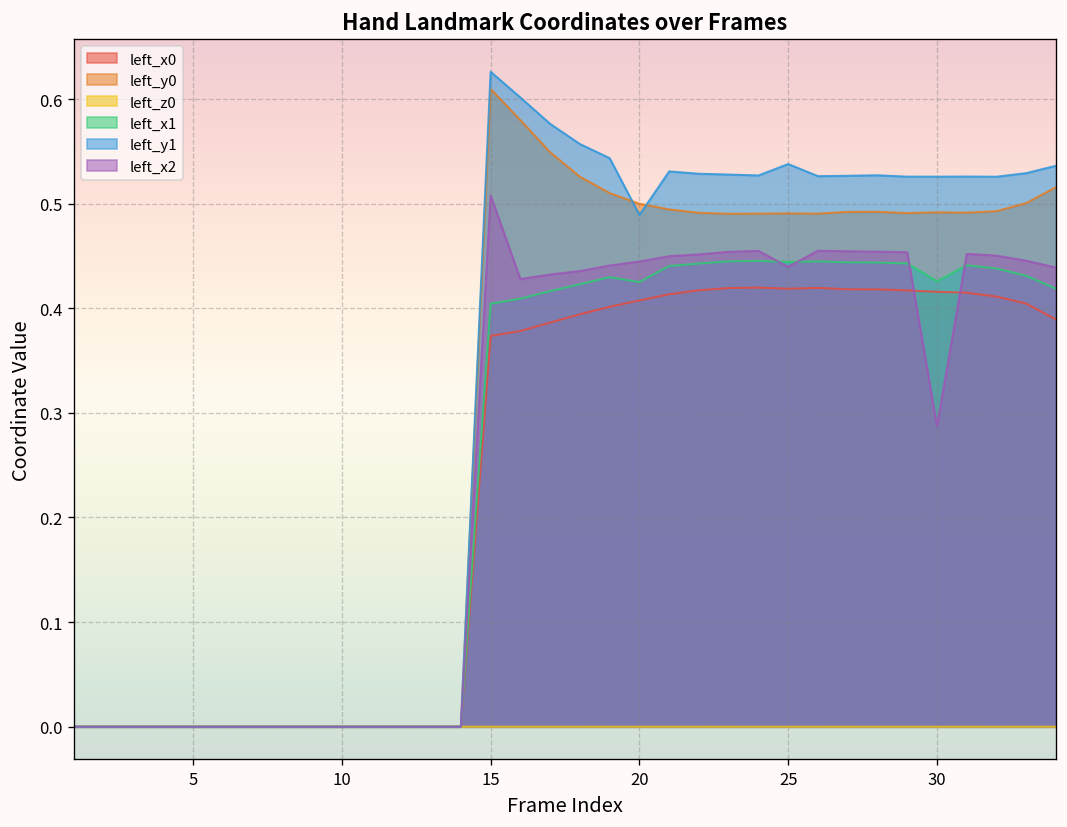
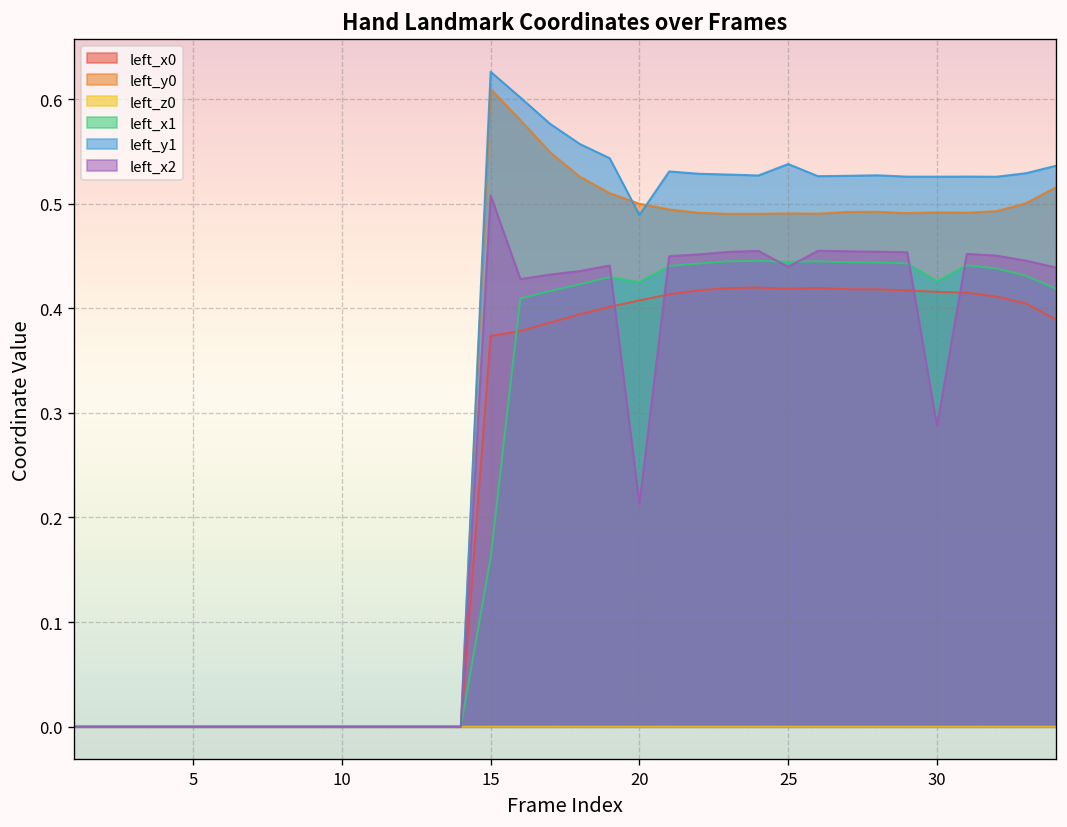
  {
    "left_z0": {
      "15": 0.00,
      "20": 0.00,
      "25": 0.00,
      "30": 0.00
    },
    "left_x1": {
-     "15": 0.40,
+     "15": 0.16,
      "20": 0.43,
      "25": 0.44,
      "30": 0.43
    },
    "left_y1": {
      "15": 0.63,
      "20": 0.49,
      "25": 0.54,
      "30": 0.53
    },
    "left_x2": {
      "15": 0.51,
-     "20": 0.44,
+     "20": 0.21,
      "25": 0.44,
      "30": 0.29
    }
  }
